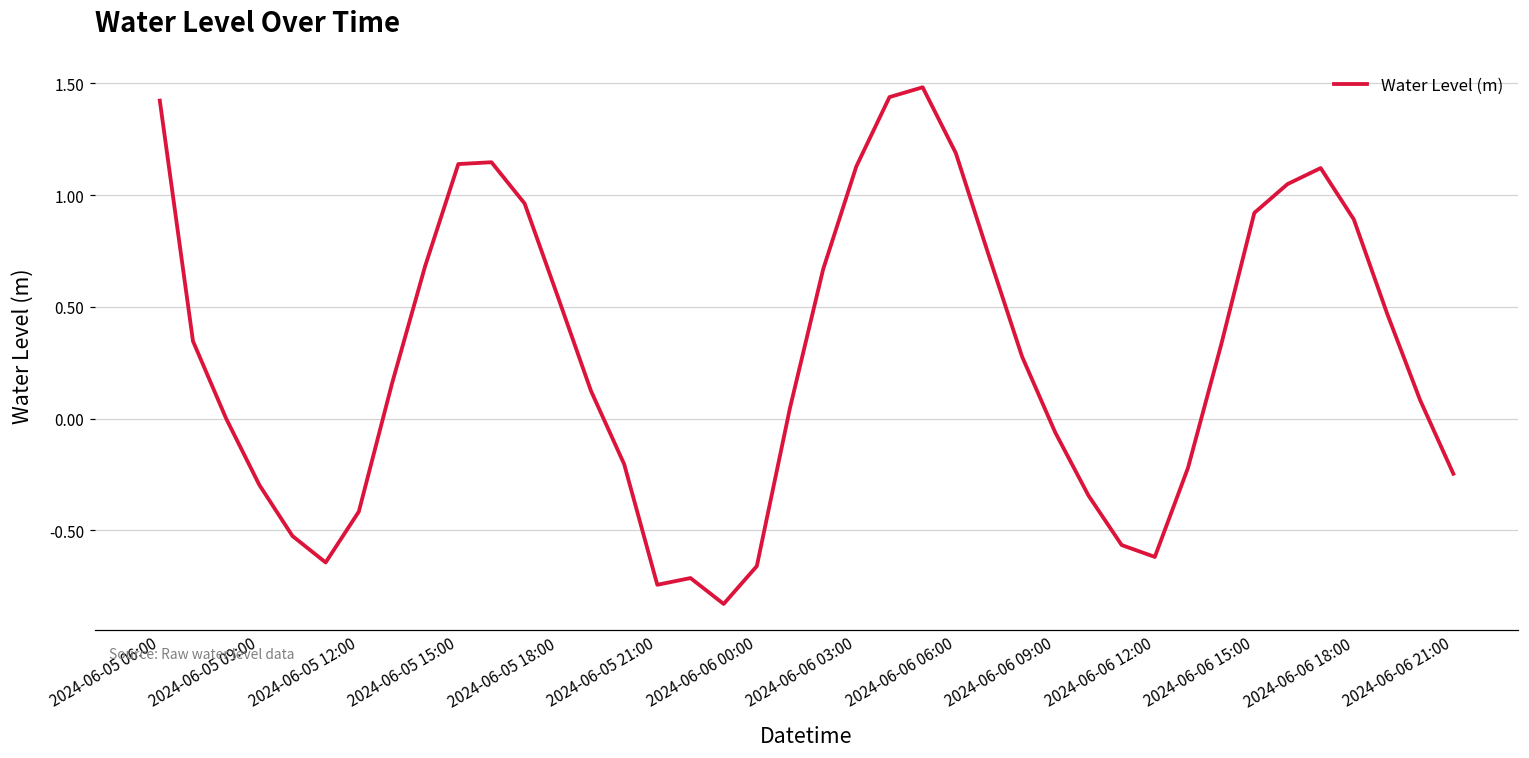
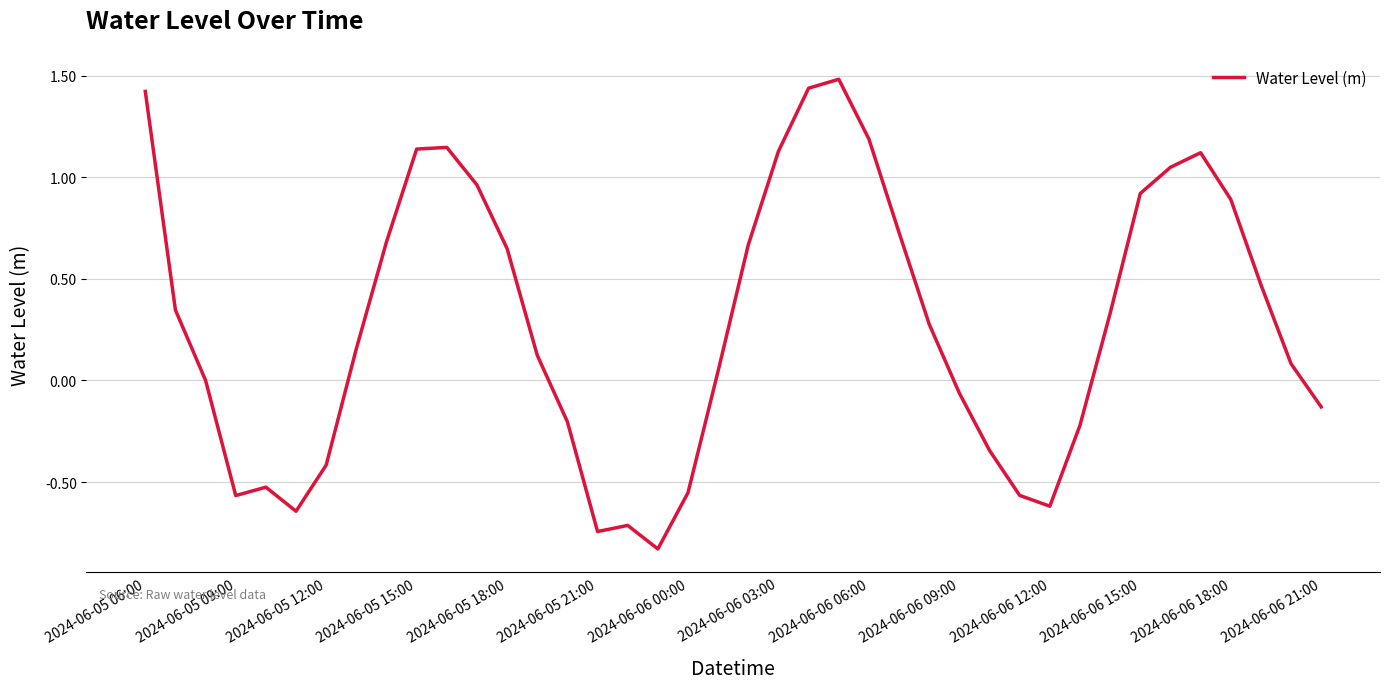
  {
    "2024-06-05 06:00": 1.42,
-   "2024-06-05 09:00": -0.30,
+   "2024-06-05 09:00": -0.57,
    "2024-06-05 12:00": -0.42,
    "2024-06-05 15:00": 1.14,
-   "2024-06-05 18:00": 0.55,
+   "2024-06-05 18:00": 0.65,
    "2024-06-05 21:00": -0.74,
-   "2024-06-06 00:00": -0.66,
+   "2024-06-06 00:00": -0.55,
    "2024-06-06 03:00": 1.13,
    "2024-06-06 06:00": 1.19,
    "2024-06-06 09:00": -0.06,
    "2024-06-06 12:00": -0.62,
    "2024-06-06 15:00": 0.92,
    "2024-06-06 18:00": 0.89,
-   "2024-06-06 21:00": -0.25
+   "2024-06-06 21:00": -0.13
  }
